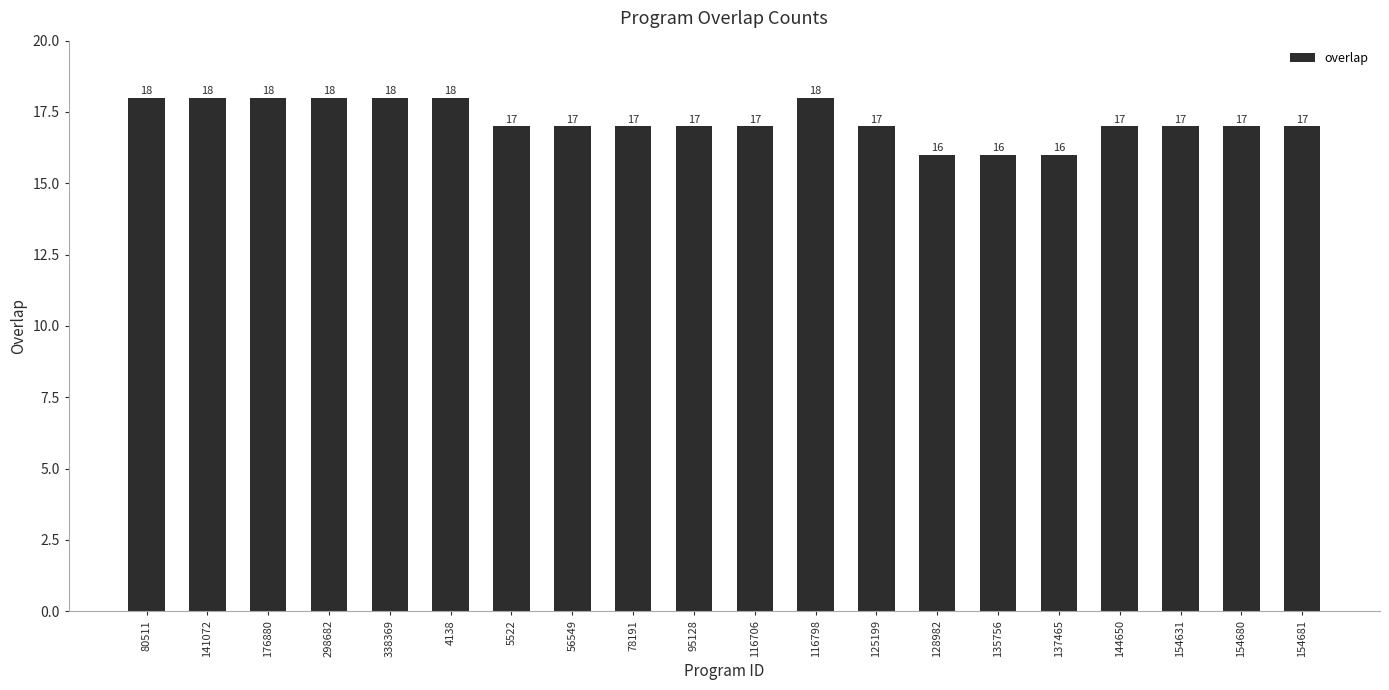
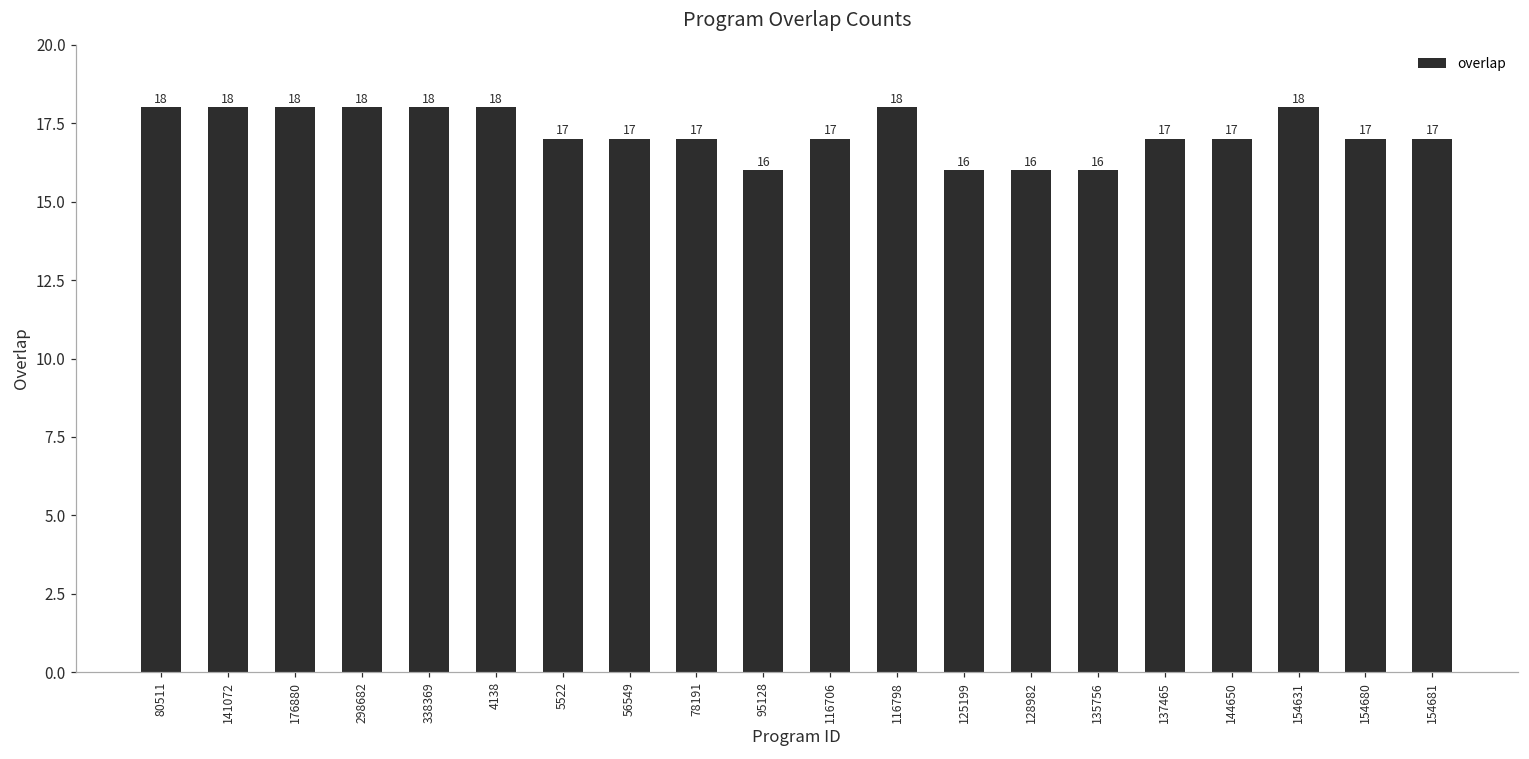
  {
    "80511": 18,
    "141072": 18,
    "176880": 18,
    "298682": 18,
    "338369": 18,
    "4138": 18,
    "5522": 17,
    "56549": 17,
    "78191": 17,
-   "95128": 17,
+   "95128": 16,
    "116706": 17,
    "116798": 18,
-   "125199": 17,
+   "125199": 16,
    "128982": 16,
    "135756": 16,
-   "137465": 16,
+   "137465": 17,
    "144650": 17,
-   "154631": 17,
+   "154631": 18,
    "154680": 17,
    "154681": 17
  }
